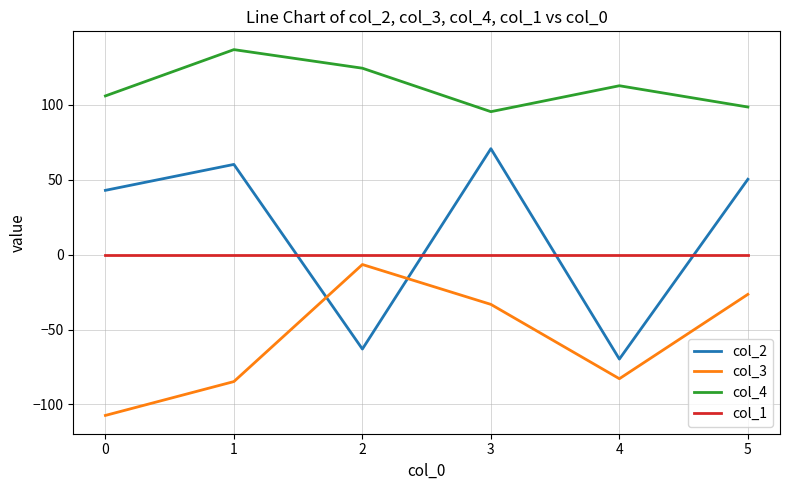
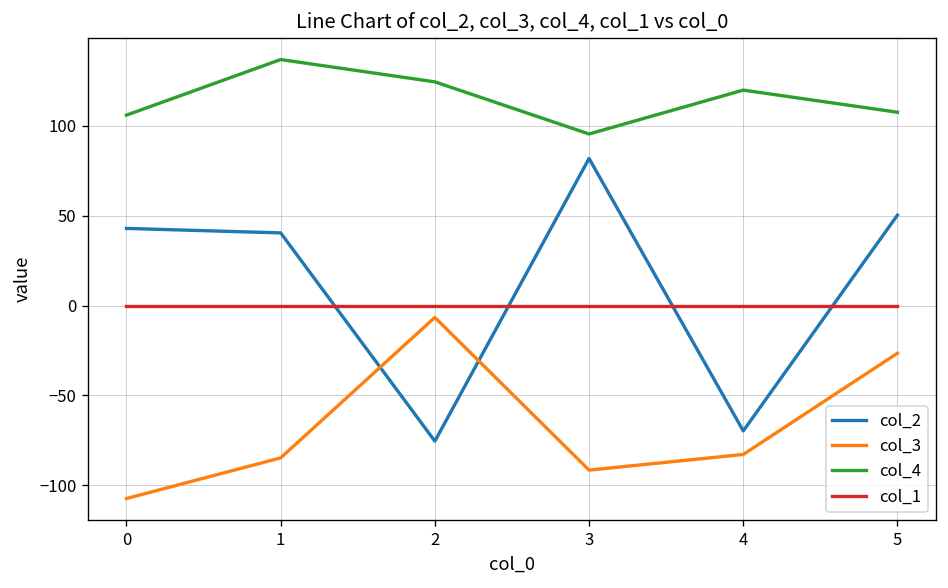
  {
    "col_2": {
      "0": 43,
-     "1": 60,
-     "2": -63,
-     "3": 71,
+     "1": 40,
+     "2": -75,
+     "3": 82,
      "4": -70,
      "5": 50
    },
    "col_3": {
      "0": -107,
      "1": -85,
      "2": -7,
-     "3": -33,
+     "3": -92,
      "4": -83,
      "5": -27
    },
    "col_4": {
      "0": 106,
      "1": 137,
      "2": 124,
      "3": 95,
-     "4": 113,
-     "5": 99
+     "4": 120,
+     "5": 108
    },
    "col_1": {
      "0": 0,
      "1": 0,
      "2": 0,
      "3": 0,
      "4": 0,
      "5": 0
    }
  }
